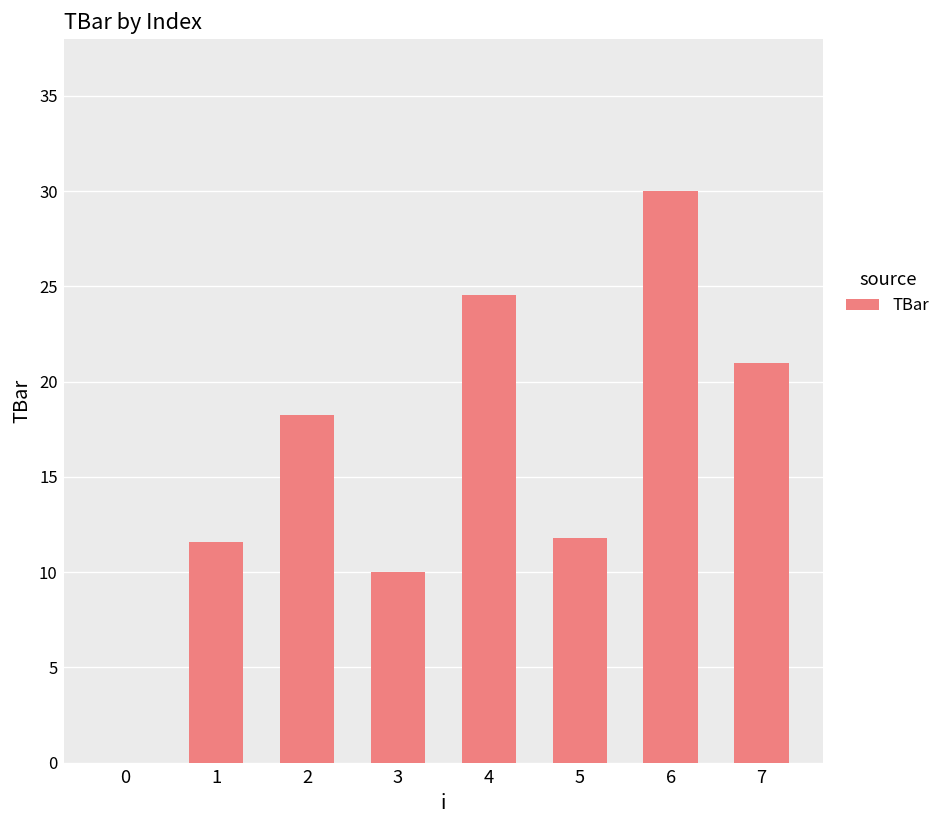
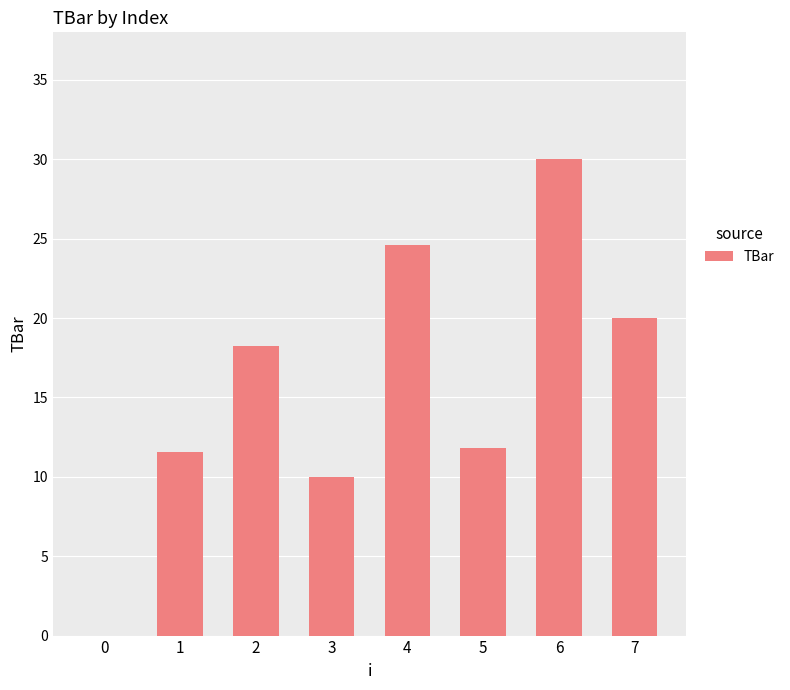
  {
    "0": 0,
    "1": 11.6,
    "2": 18.2,
    "3": 10,
    "4": 24.6,
    "5": 11.8,
    "6": 30,
-   "7": 21
+   "7": 20
  }
